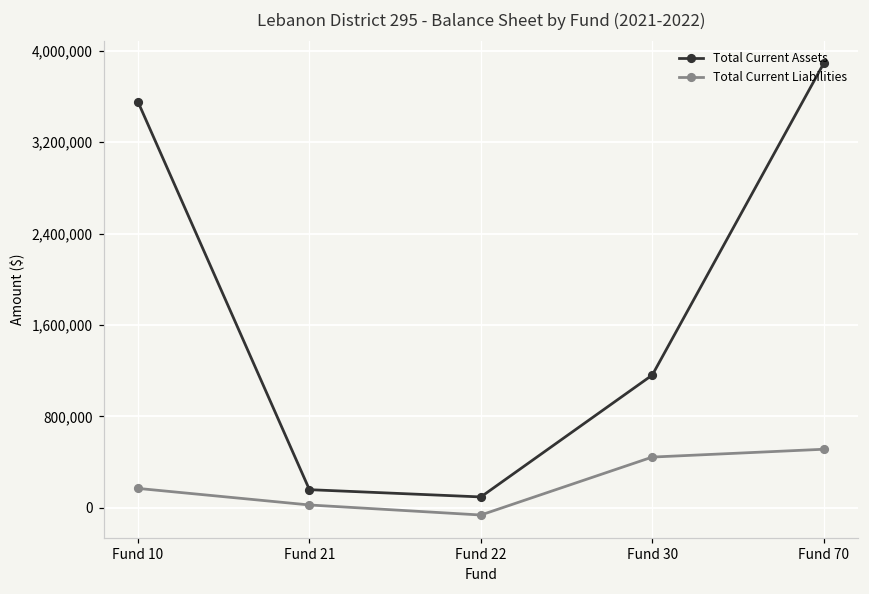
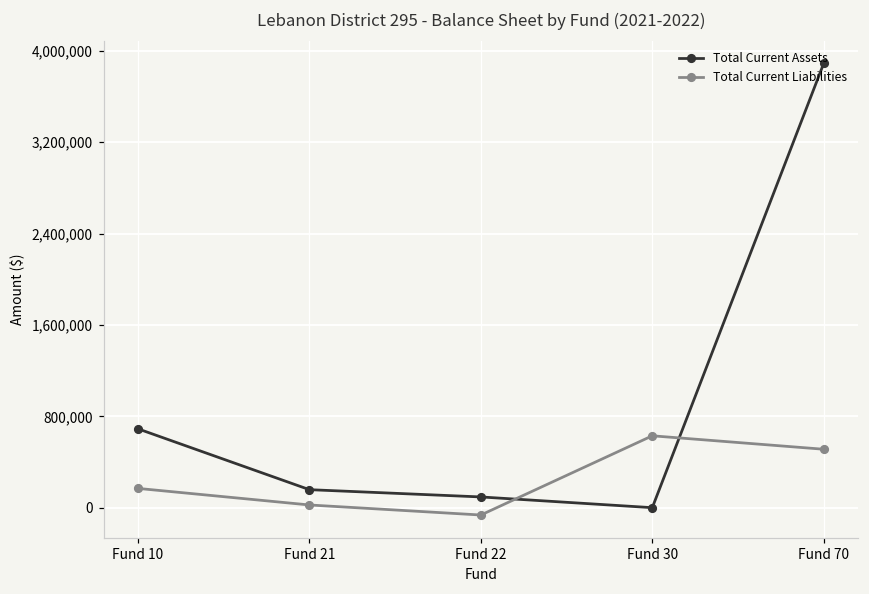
  {
    "Total Current Assets": {
-     "Fund 10": "3,550,000",
+     "Fund 10": "690,000",
      "Fund 21": "160,000",
      "Fund 22": "90,000",
-     "Fund 30": "1,160,000",
+     "Fund 30": "0",
      "Fund 70": "3,890,000"
    },
    "Total Current Liabilities": {
      "Fund 10": "170,000",
      "Fund 21": "20,000",
      "Fund 22": "-60,000",
-     "Fund 30": "440,000",
+     "Fund 30": "630,000",
      "Fund 70": "510,000"
    }
  }
